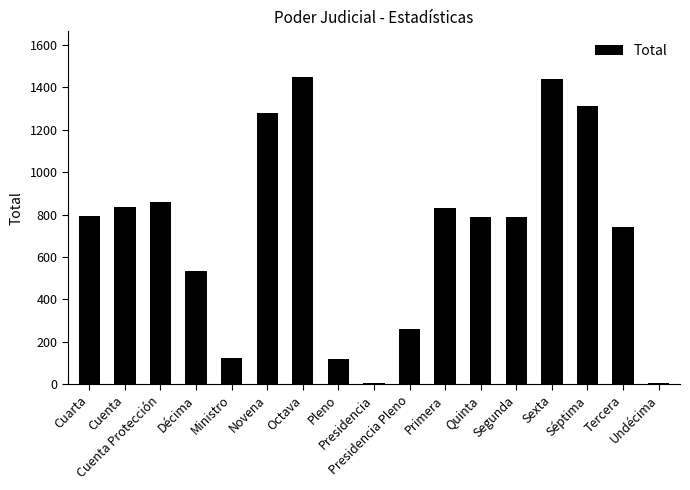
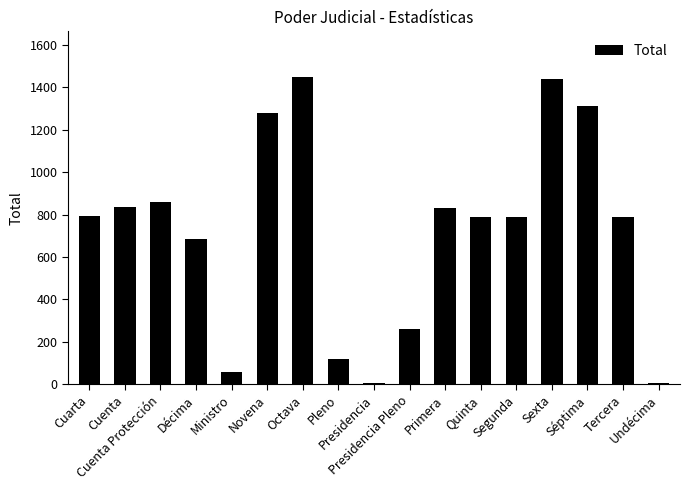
  {
    "Cuarta": 790,
    "Cuenta": 830,
    "Cuenta Protección": 860,
-   "Décima": 540,
-   "Ministro": 120,
+   "Décima": 690,
+   "Ministro": 60,
    "Novena": 1280,
    "Octava": 1450,
    "Pleno": 120,
    "Presidencia Pleno": 260,
    "Primera": 830,
    "Quinta": 790,
    "Segunda": 790,
    "Sexta": 1440,
    "Séptima": 1310,
-   "Tercera": 740
+   "Tercera": 790
  }
